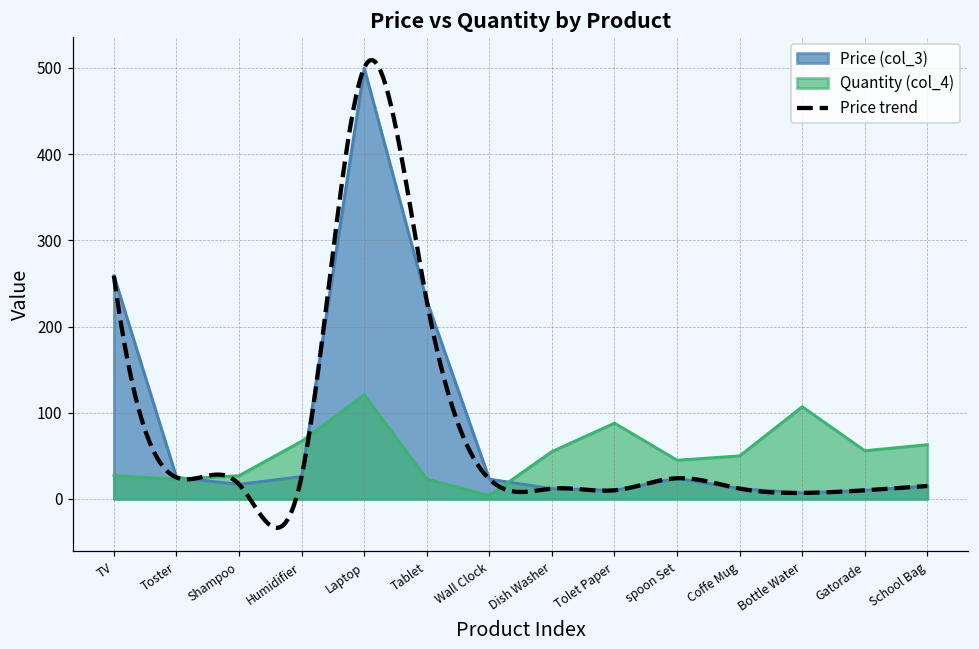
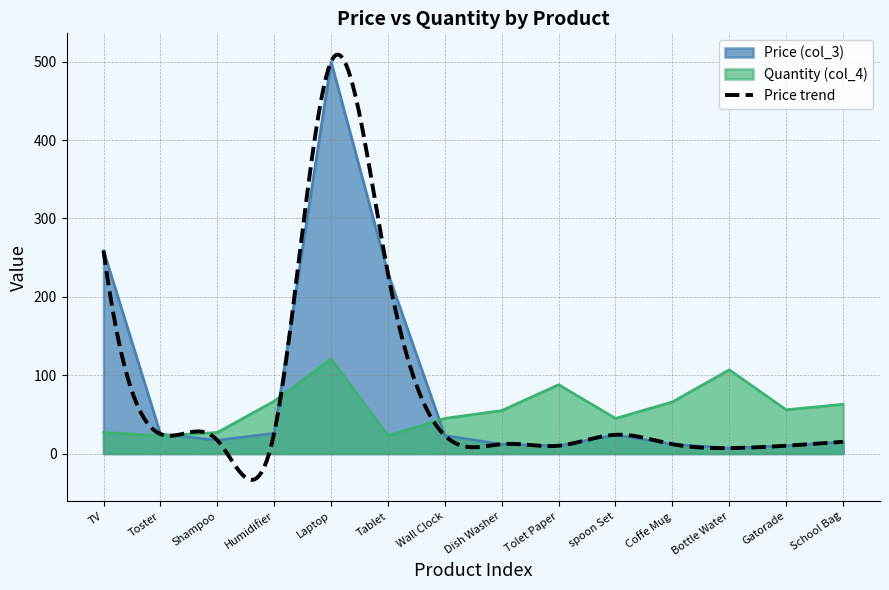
  {
    "Quantity (col_4)": {
      "TV": 30,
      "Shampoo": 30,
      "Humidifier": 70,
      "Laptop": 120,
      "Tablet": 20,
-     "Wall Clock": 0,
+     "Wall Clock": 50,
      "Dish Washer": 60,
      "Tolet Paper": 90,
      "spoon Set": 50,
-     "Coffe Mug": 50,
+     "Coffe Mug": 70,
      "Bottle Water": 110,
      "Gatorade": 60,
      "School Bag": 60
    }
  }
